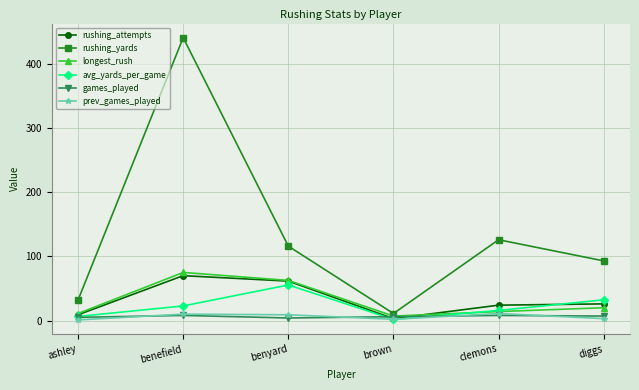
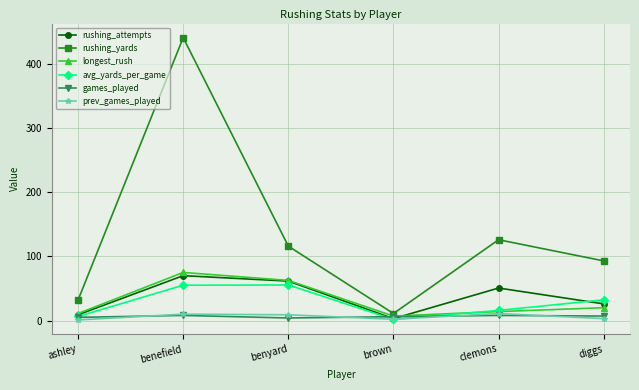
  {
    "rushing_attempts": {
      "benefield": 70,
-     "clemons": 20,
+     "clemons": 50,
      "diggs": 30
    },
    "longest_rush": {
      "benefield": 80,
      "diggs": 20
    },
    "avg_yards_per_game": {
-     "benefield": 20,
+     "benefield": 60,
      "benyard": 60,
      "diggs": 30
    },
    "prev_games_played": {
      "benyard": 10
    }
  }
